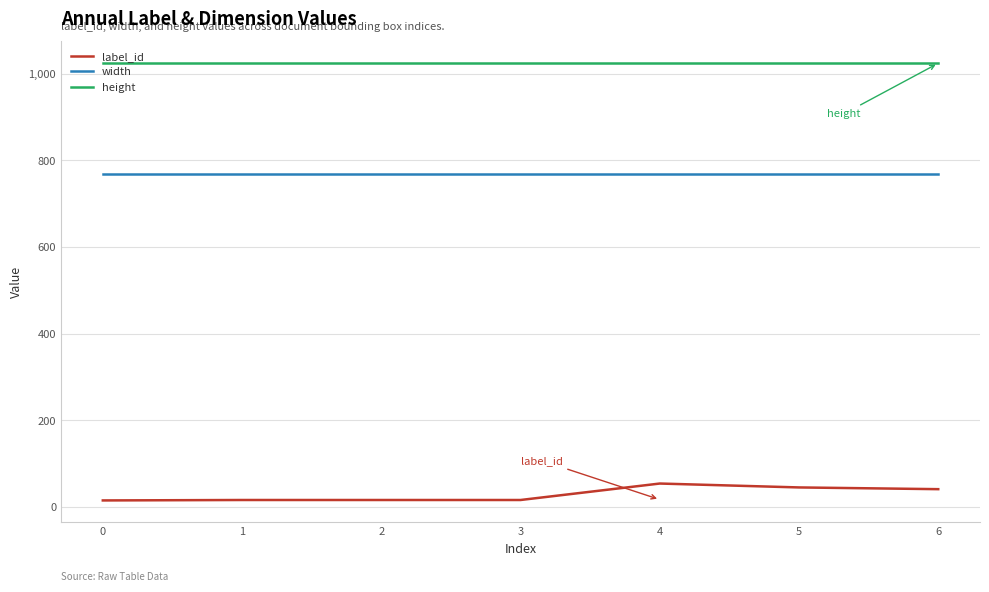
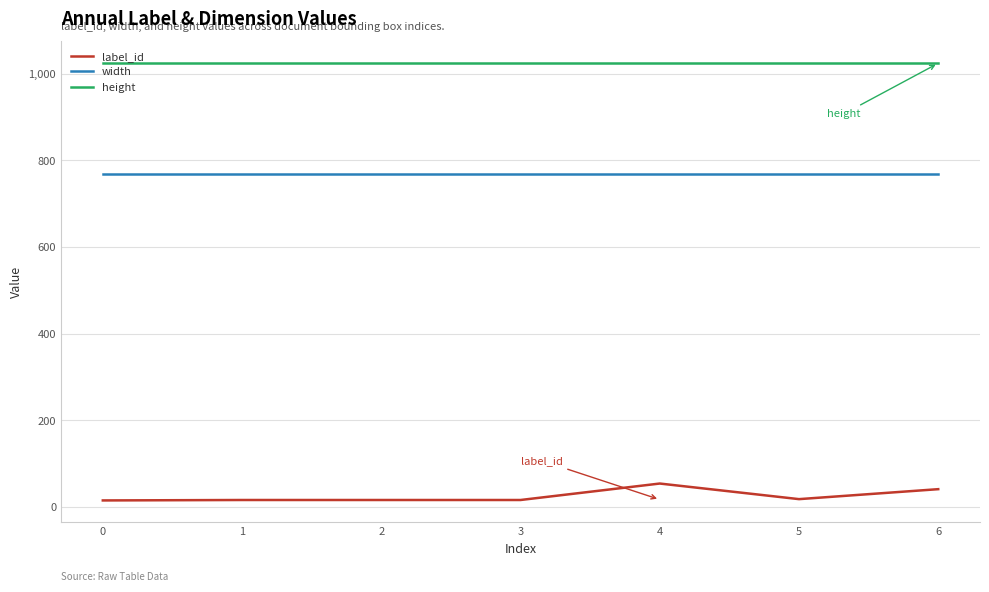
  {
    "label_id": {
      "0": "20",
      "1": "20",
      "2": "20",
      "3": "20",
      "4": "50",
-     "5": "50",
+     "5": "20",
      "6": "40"
    },
    "width": {
      "0": "770",
      "1": "770",
      "2": "770",
      "3": "770",
      "4": "770",
      "5": "770",
      "6": "770"
    },
    "height": {
      "0": "1,020",
      "1": "1,020",
      "2": "1,020",
      "3": "1,020",
      "4": "1,020",
      "5": "1,020",
      "6": "1,020"
    }
  }
